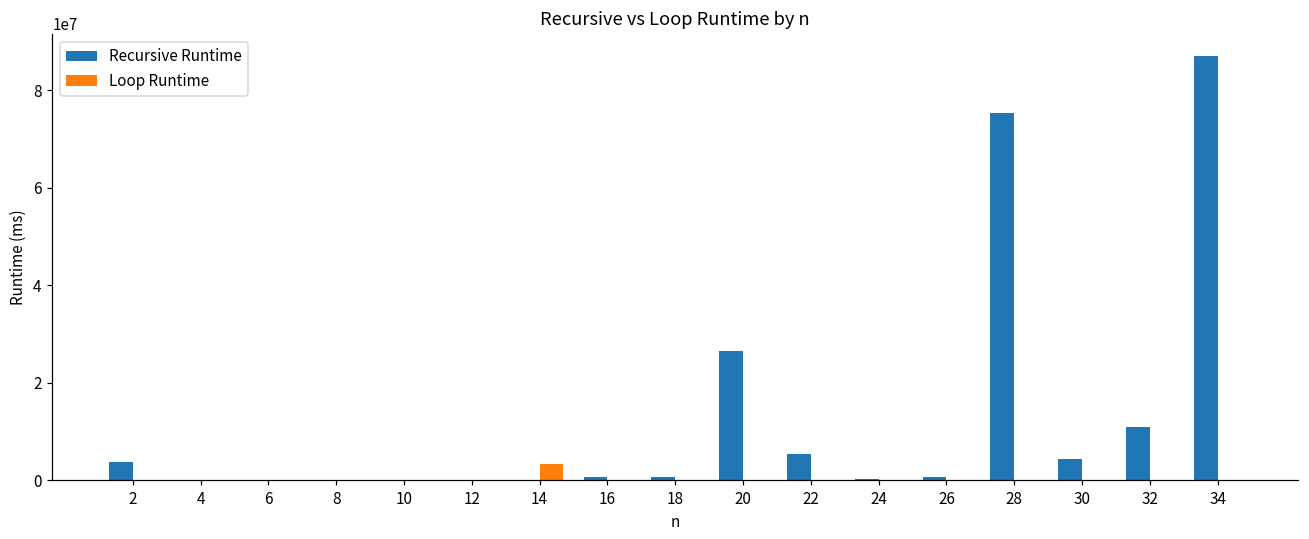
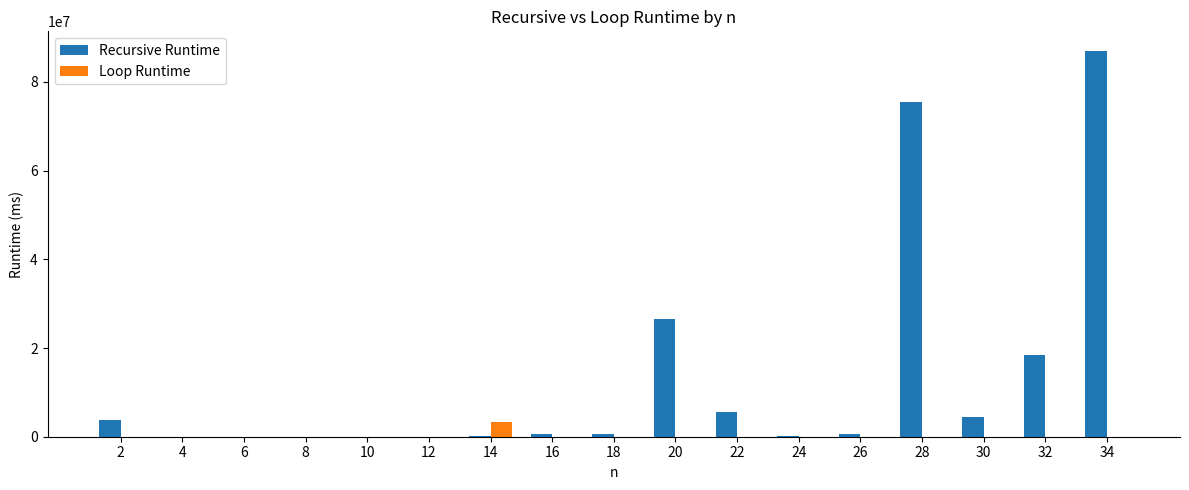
  {
    "Recursive Runtime": {
      "2": 4000000,
      "16": 1000000,
      "18": 1000000,
      "20": 26000000,
      "22": 5000000,
      "26": 1000000,
      "28": 75000000,
      "30": 4000000,
-     "32": 11000000,
+     "32": 18000000,
      "34": 87000000
    },
    "Loop Runtime": {
      "14": 3000000
    }
  }
